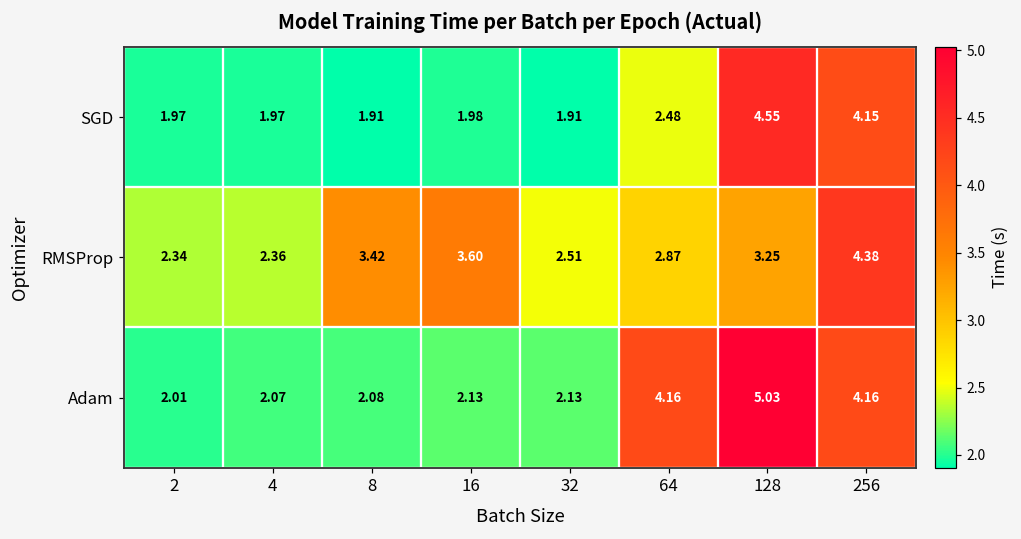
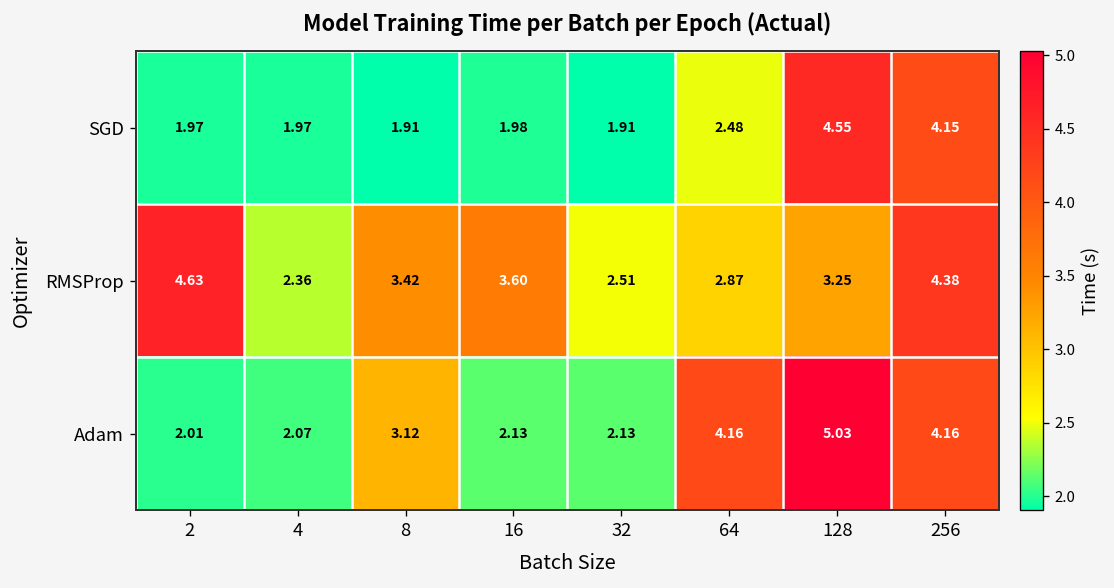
  {
    "SGD": {
      "2": 1.97,
      "4": 1.97,
      "8": 1.91,
      "16": 1.98,
      "32": 1.91,
      "64": 2.48,
      "128": 4.55,
      "256": 4.15
    },
    "RMSProp": {
-     "2": 2.34,
+     "2": 4.63,
      "4": 2.36,
      "8": 3.42,
      "16": 3.60,
      "32": 2.51,
      "64": 2.87,
      "128": 3.25,
      "256": 4.38
    },
    "Adam": {
      "2": 2.01,
      "4": 2.07,
-     "8": 2.08,
+     "8": 3.12,
      "16": 2.13,
      "32": 2.13,
      "64": 4.16,
      "128": 5.03,
      "256": 4.16
    }
  }
